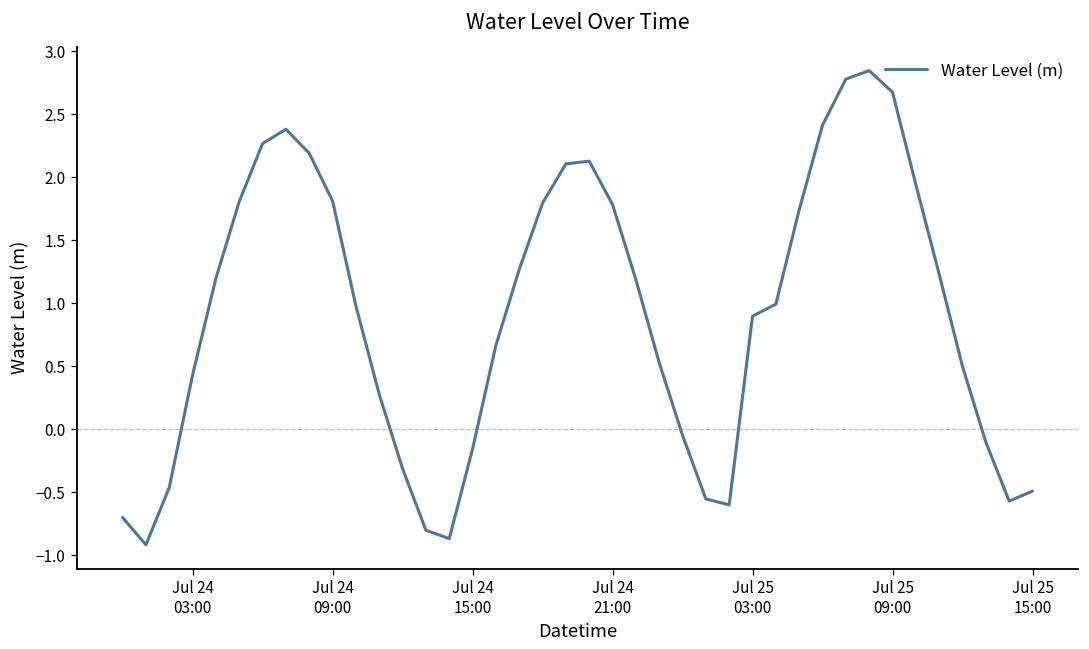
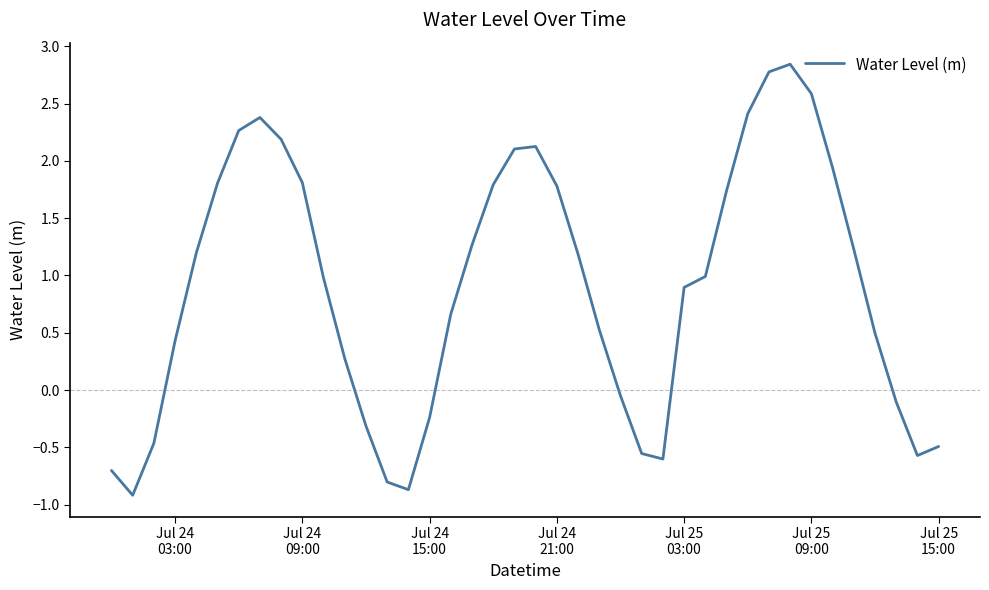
  {
    "Jul 24 03:00": 0.43,
    "Jul 24 09:00": 1.81,
-   "Jul 24 15:00": -0.16,
+   "Jul 24 15:00": -0.24,
    "Jul 24 21:00": 1.78,
    "Jul 25 03:00": 0.90,
-   "Jul 25 09:00": 2.67,
+   "Jul 25 09:00": 2.59,
    "Jul 25 15:00": -0.49
  }
